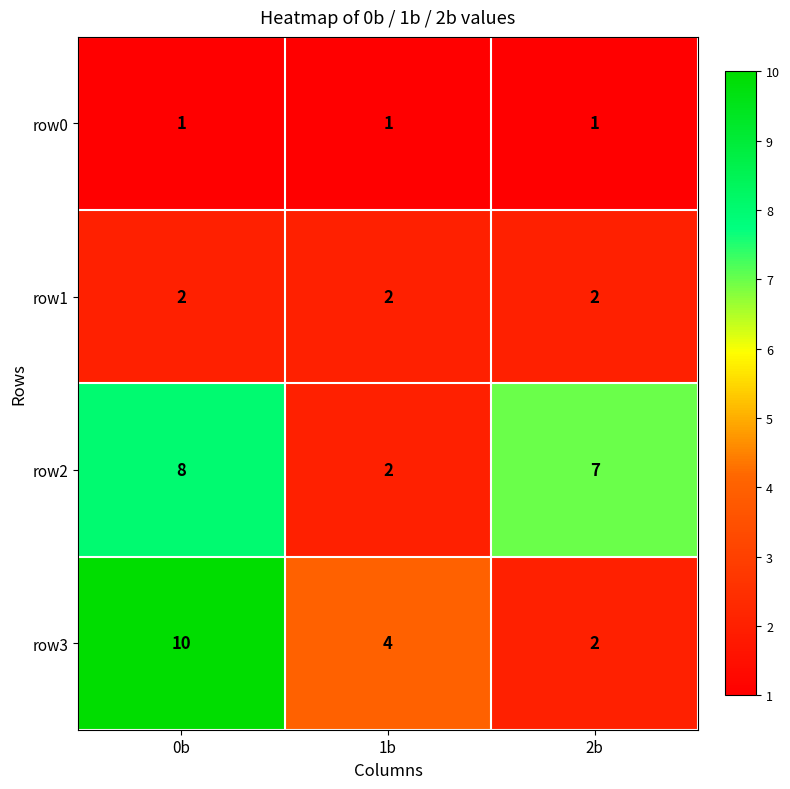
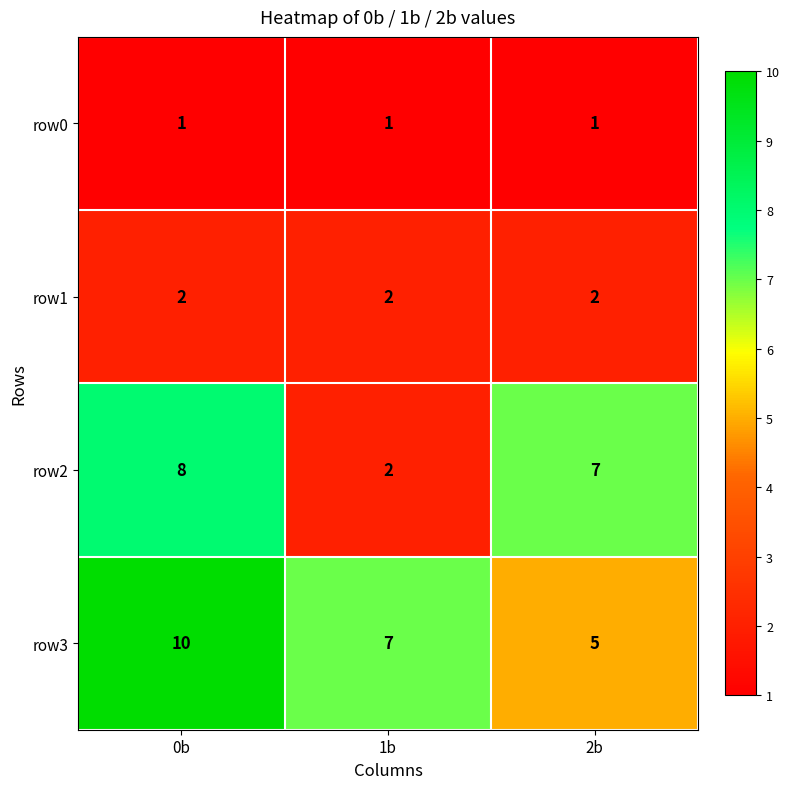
  {
    "row0": {
      "0b": 1,
      "1b": 1,
      "2b": 1
    },
    "row1": {
      "0b": 2,
      "1b": 2,
      "2b": 2
    },
    "row2": {
      "0b": 8,
      "1b": 2,
      "2b": 7
    },
    "row3": {
      "0b": 10,
-     "1b": 4,
-     "2b": 2
+     "1b": 7,
+     "2b": 5
    }
  }
